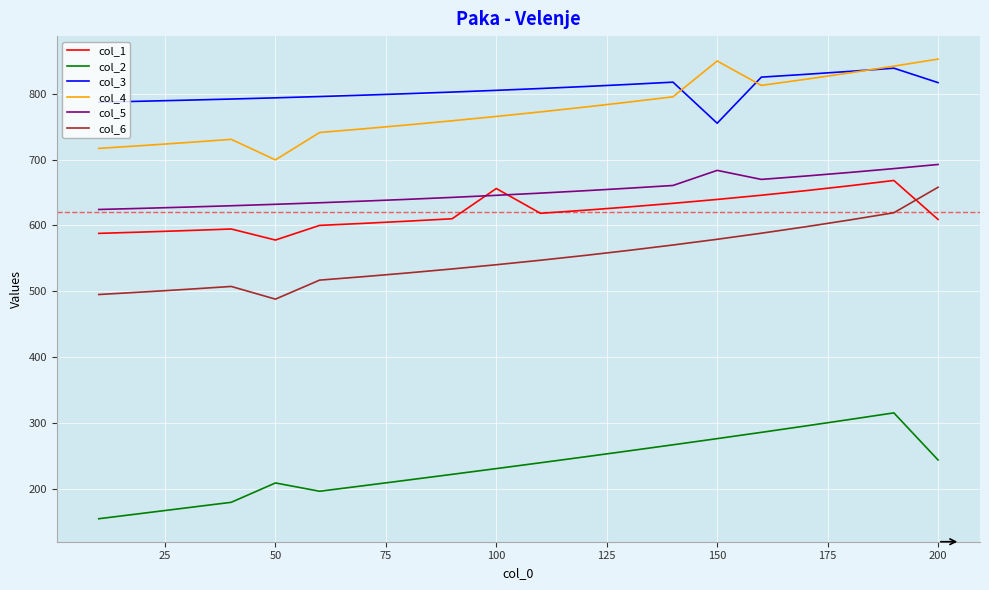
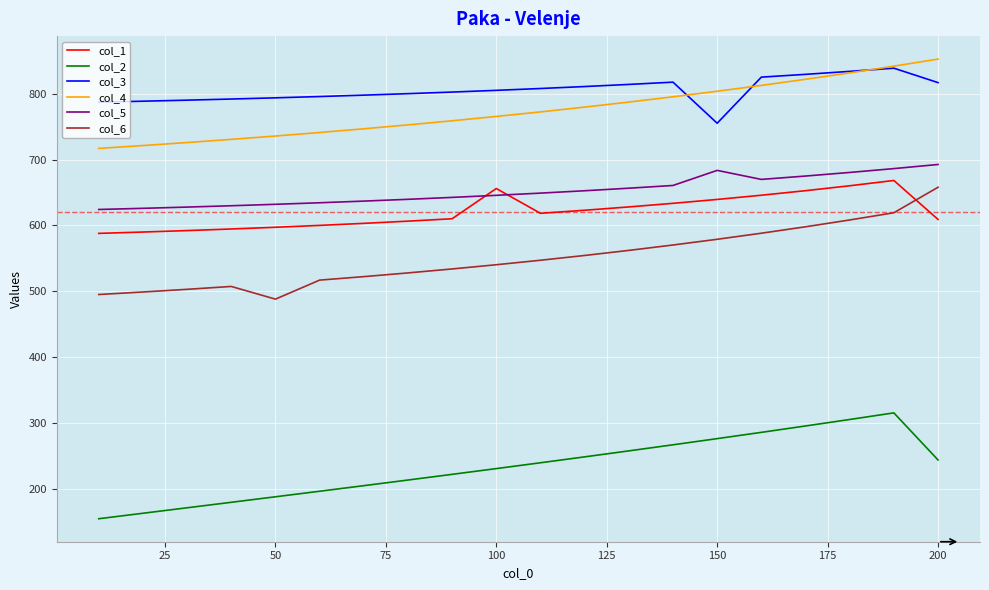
  {
    "col_1": {
-     "50": 580,
+     "50": 600,
      "100": 660,
      "150": 640,
      "200": 610
    },
    "col_2": {
-     "50": 210,
+     "50": 190,
      "100": 230,
      "150": 280,
      "200": 240
    },
    "col_3": {
      "50": 790,
      "100": 810,
      "150": 760,
      "200": 820
    },
    "col_4": {
-     "50": 700,
+     "50": 740,
      "100": 770,
-     "150": 850,
+     "150": 800,
      "200": 850
    },
    "col_5": {
      "50": 630,
      "100": 650,
      "150": 680,
      "200": 690
    },
    "col_6": {
      "50": 490,
      "100": 540,
      "150": 580,
      "200": 660
    }
  }
